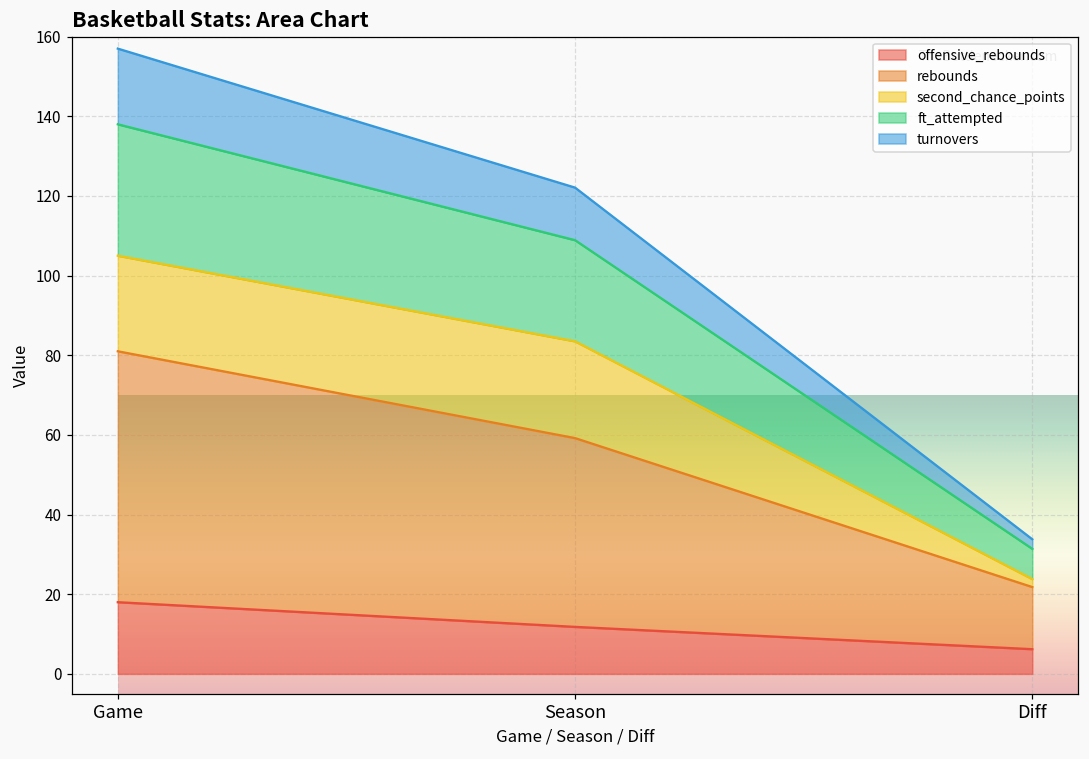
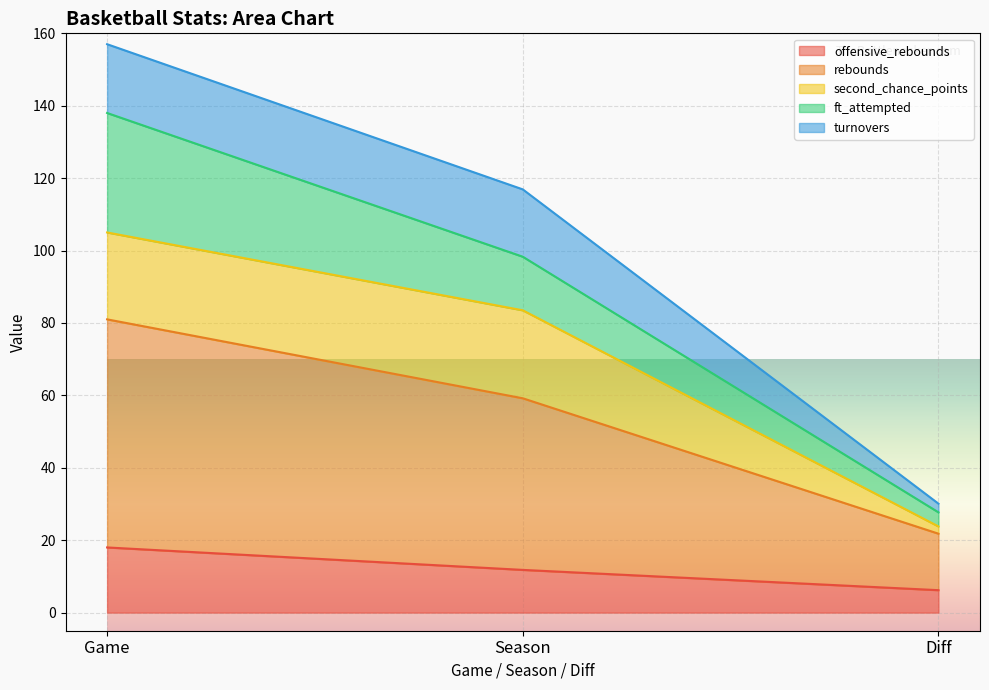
  {
    "second_chance_points": {
      "Game": 24,
      "Season": 24,
      "Diff": 2
    },
    "ft_attempted": {
      "Game": 33,
-     "Season": 25,
-     "Diff": 8
+     "Season": 15,
+     "Diff": 4
    },
    "turnovers": {
      "Game": 19,
-     "Season": 13,
+     "Season": 19,
      "Diff": 2
    }
  }
